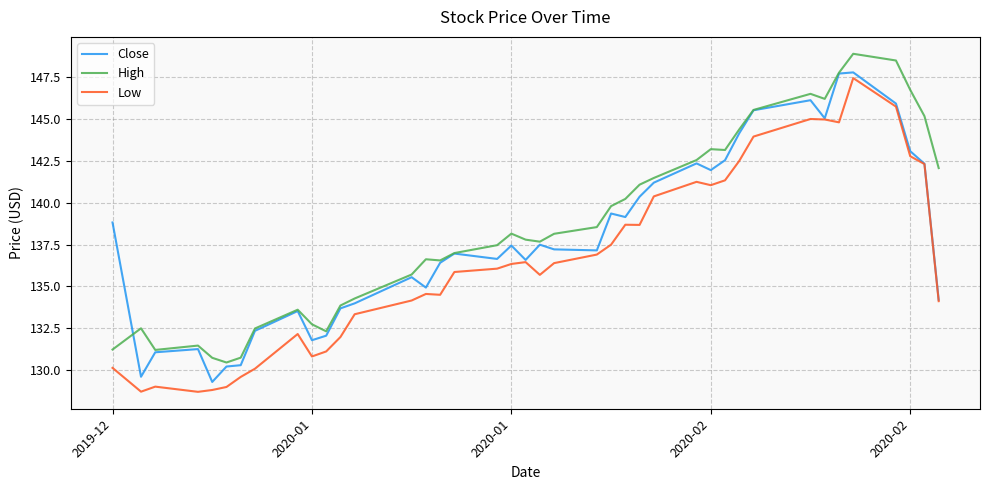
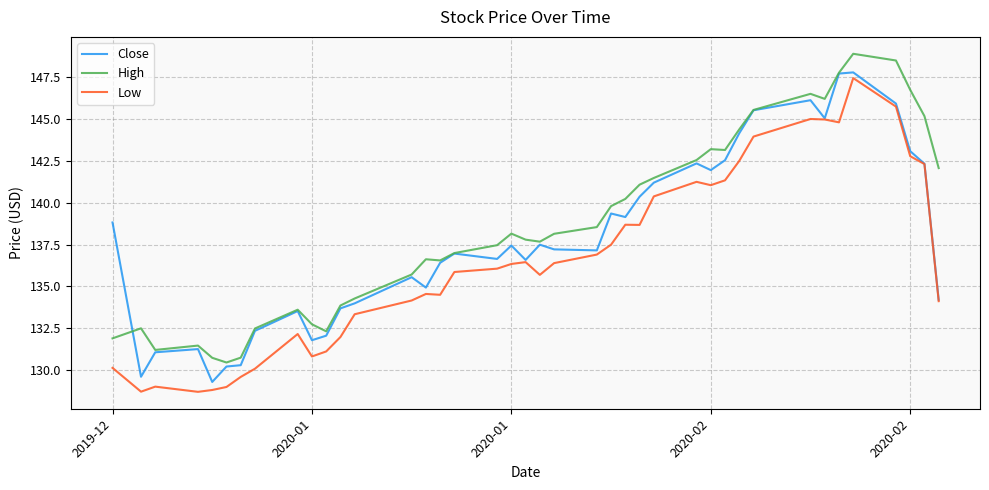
  {
    "Close": {
      "2019-12": 138.8
    },
    "High": {
-     "2019-12": 131.2
+     "2019-12": 131.9
    },
    "Low": {
      "2019-12": 130.1
    }
  }
